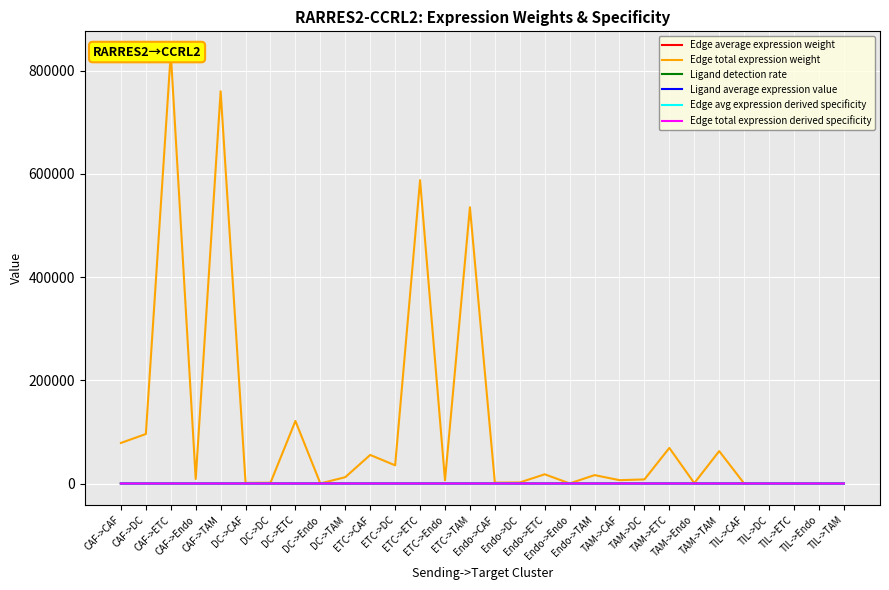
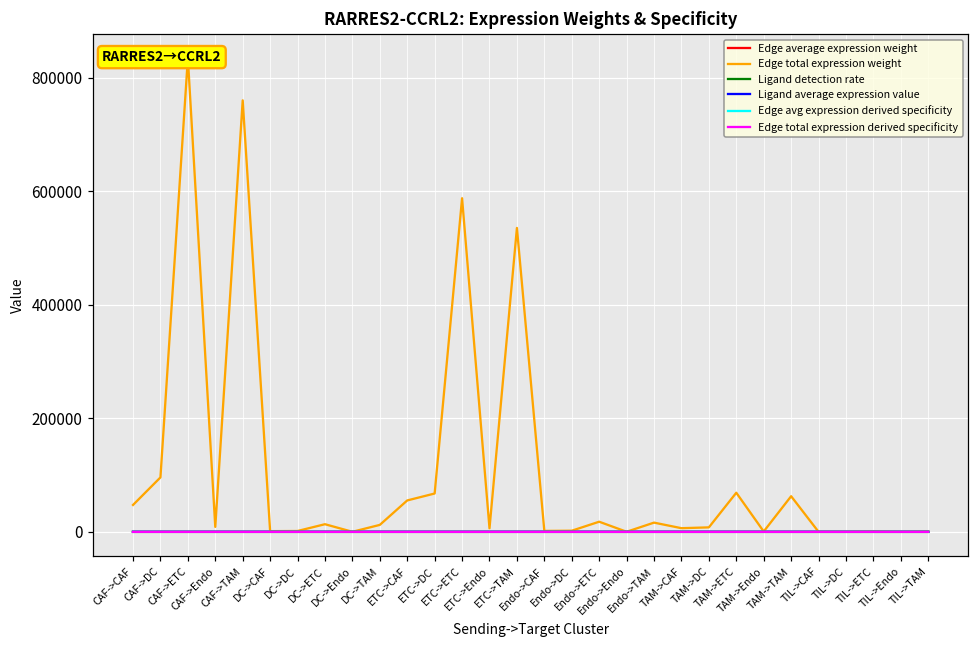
  {
    "Edge total expression derived specificity": {
      "CAF->CAF": 0,
      "CAF->DC": 0,
      "CAF->ETC": 0,
      "CAF->Endo": 0,
      "CAF->TAM": 0,
      "DC->ETC": 0,
      "DC->TAM": 0,
      "ETC->CAF": 0,
      "ETC->DC": 0,
      "ETC->ETC": 0,
      "ETC->Endo": 0,
      "ETC->TAM": 0,
      "Endo->ETC": 0,
      "Endo->TAM": 0,
      "TAM->CAF": 0,
      "TAM->DC": 0,
      "TAM->ETC": 0,
      "TAM->TAM": 0
    },
    "Edge total expression weight": {
-     "CAF->CAF": 80000,
+     "CAF->CAF": 50000,
      "CAF->DC": 100000,
      "CAF->Endo": 10000,
      "CAF->TAM": 760000,
-     "DC->ETC": 120000,
+     "DC->ETC": 10000,
      "DC->TAM": 10000,
      "ETC->CAF": 60000,
-     "ETC->DC": 40000,
+     "ETC->DC": 70000,
      "ETC->ETC": 590000,
      "ETC->Endo": 10000,
      "ETC->TAM": 540000,
      "Endo->ETC": 20000,
      "Endo->TAM": 20000,
      "TAM->CAF": 10000,
      "TAM->DC": 10000,
      "TAM->ETC": 70000,
      "TAM->TAM": 60000
    }
  }
